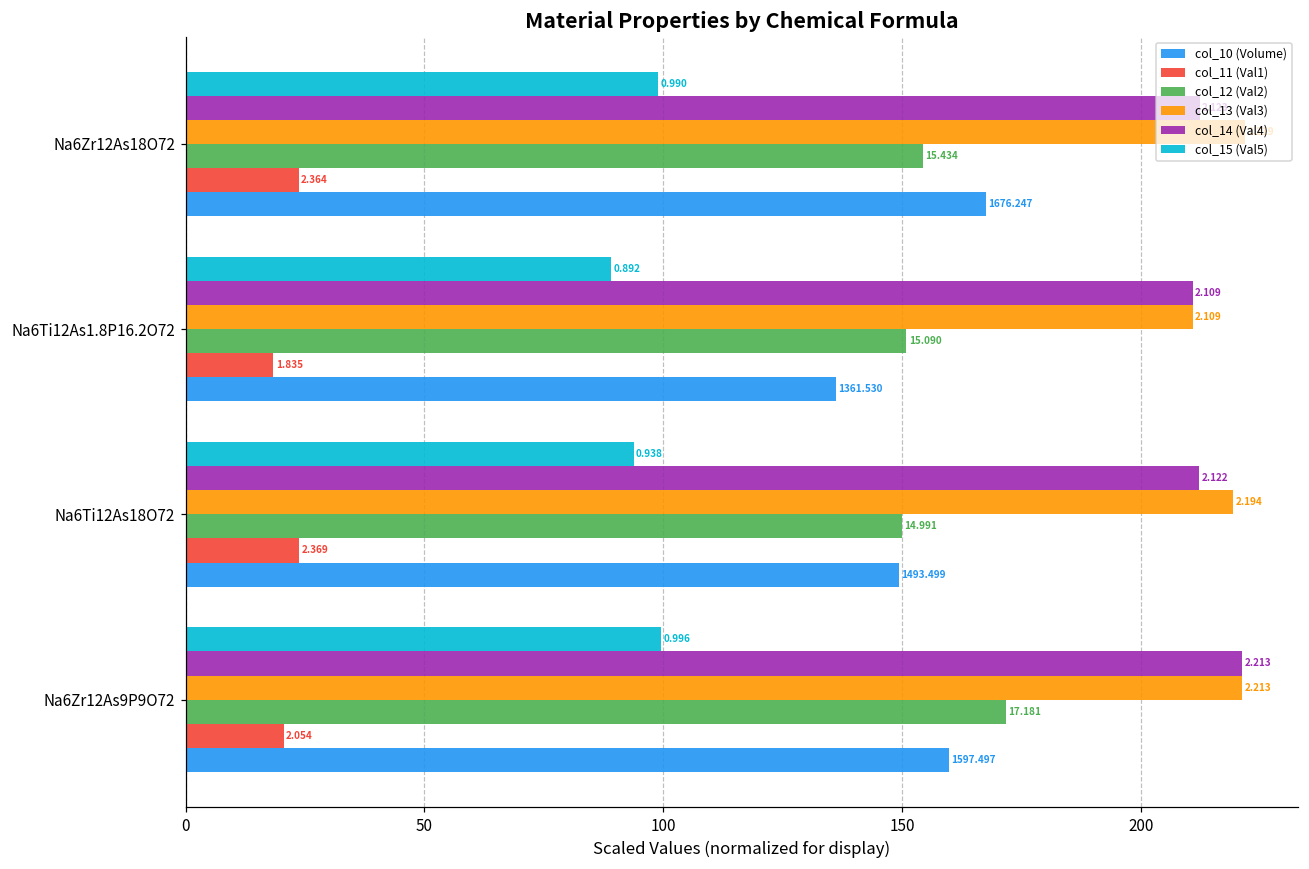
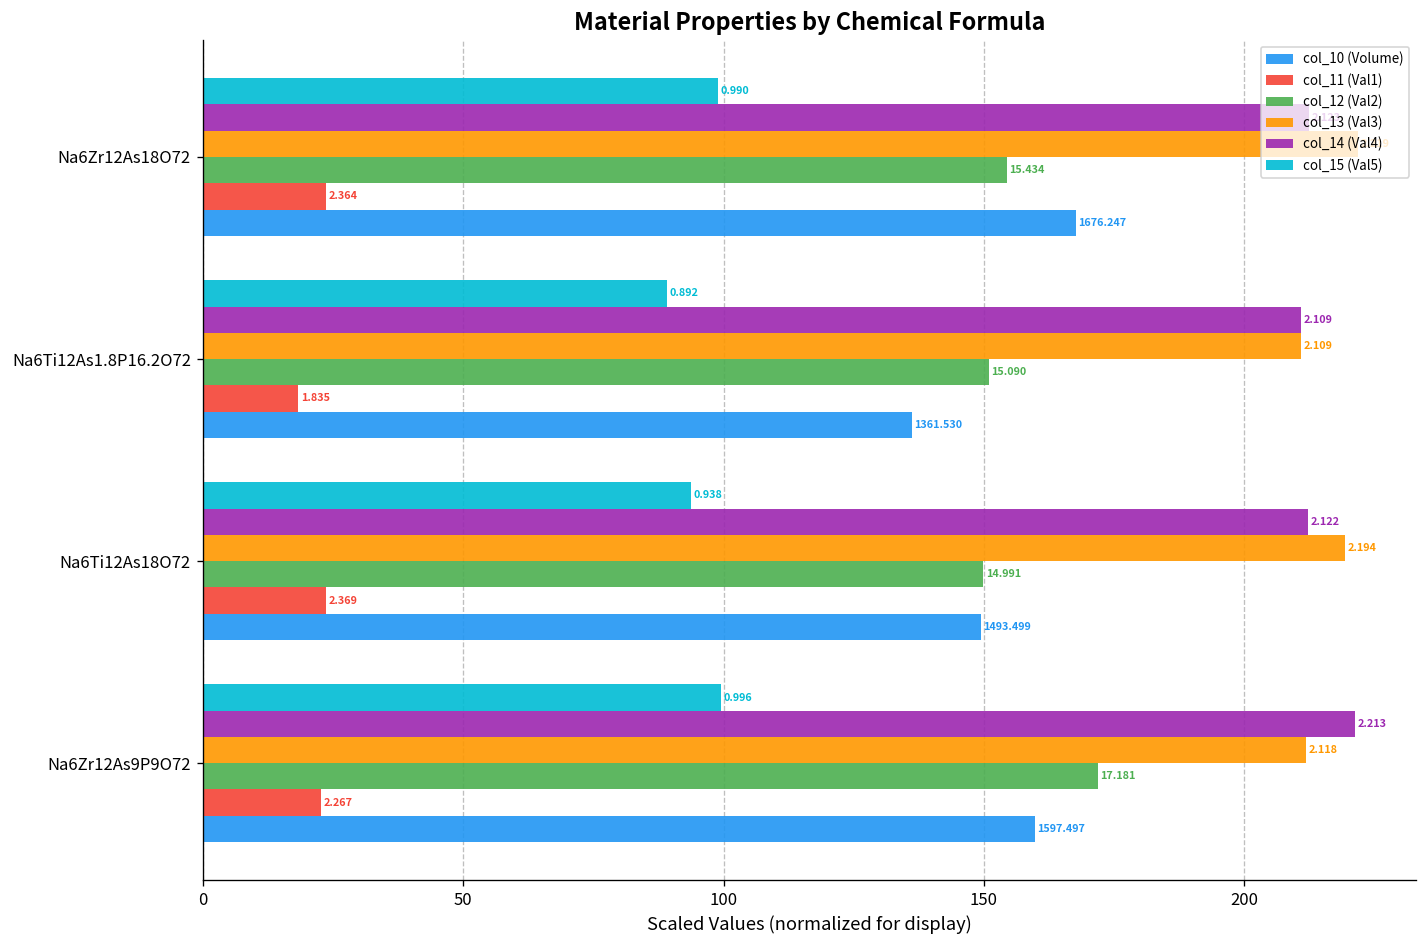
  {
    "col_11 (Val1)": {
-     "Na6Zr12As9P9O72": 2.054
+     "Na6Zr12As9P9O72": 2.267
    },
    "col_13 (Val3)": {
-     "Na6Zr12As9P9O72": 2.213
+     "Na6Zr12As9P9O72": 2.118
    }
  }
